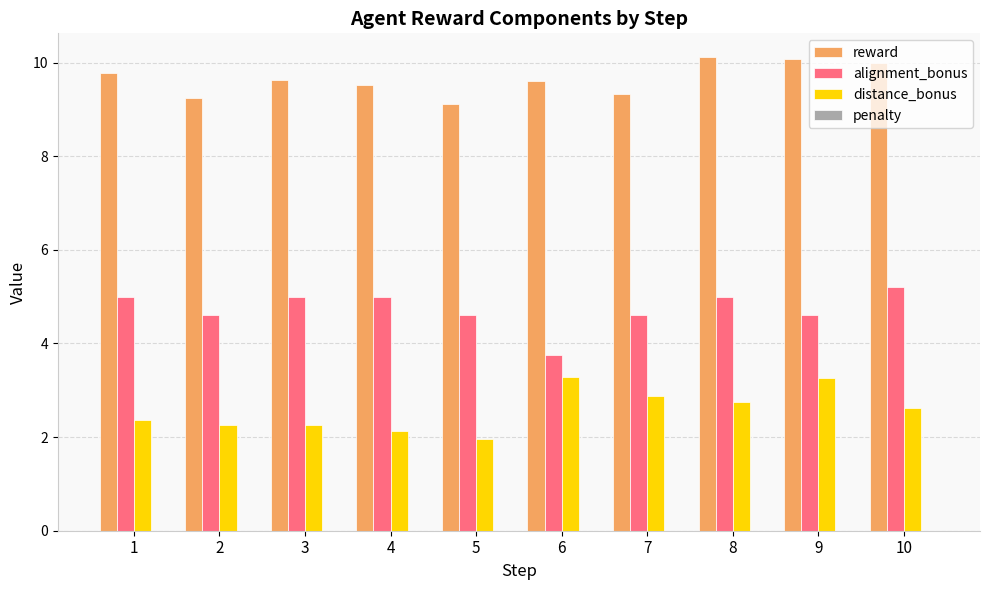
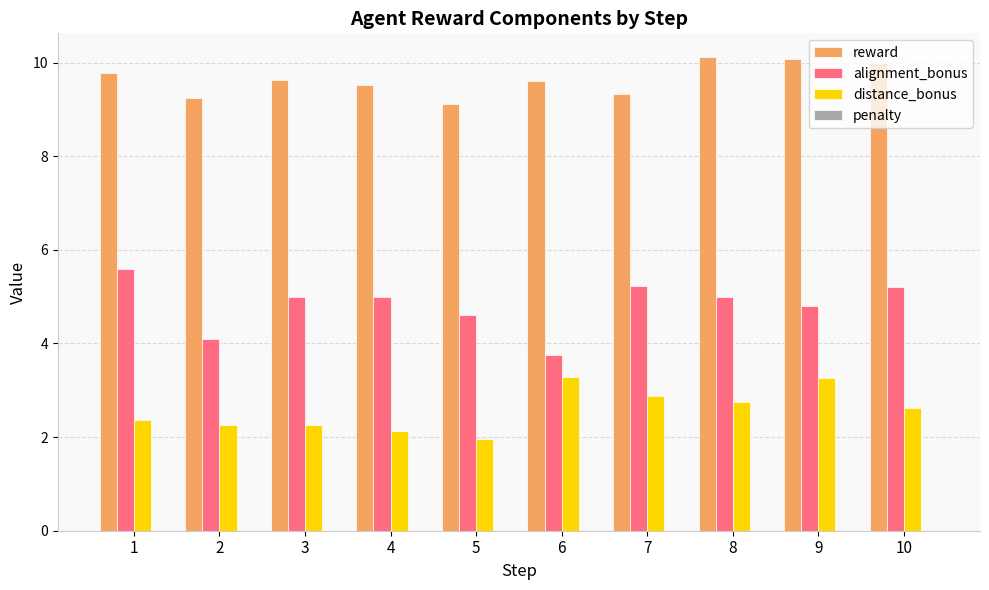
  {
    "reward": {
      "1": 9.8,
      "2": 9.2,
      "3": 9.6,
      "4": 9.5,
      "5": 9.1,
      "6": 9.6,
      "7": 9.3,
      "8": 10.1,
      "9": 10.1
    },
    "alignment_bonus": {
-     "1": 5.0,
-     "2": 4.6,
+     "1": 5.6,
+     "2": 4.1,
      "3": 5.0,
      "4": 5.0,
      "5": 4.6,
      "6": 3.8,
-     "7": 4.6,
+     "7": 5.2,
      "8": 5.0,
-     "9": 4.6,
+     "9": 4.8,
      "10": 5.2
    },
    "distance_bonus": {
      "1": 2.4,
      "2": 2.3,
      "3": 2.3,
      "4": 2.1,
      "5": 2.0,
      "6": 3.3,
      "7": 2.9,
      "8": 2.8,
      "9": 3.3,
      "10": 2.6
    },
    "penalty": {
      "1": 0.0,
      "2": 0.0,
      "3": 0.0,
      "4": 0.0,
      "5": 0.0,
      "6": 0.0,
      "7": 0.0,
      "8": 0.0,
      "9": 0.0,
      "10": 0.0
    }
  }
